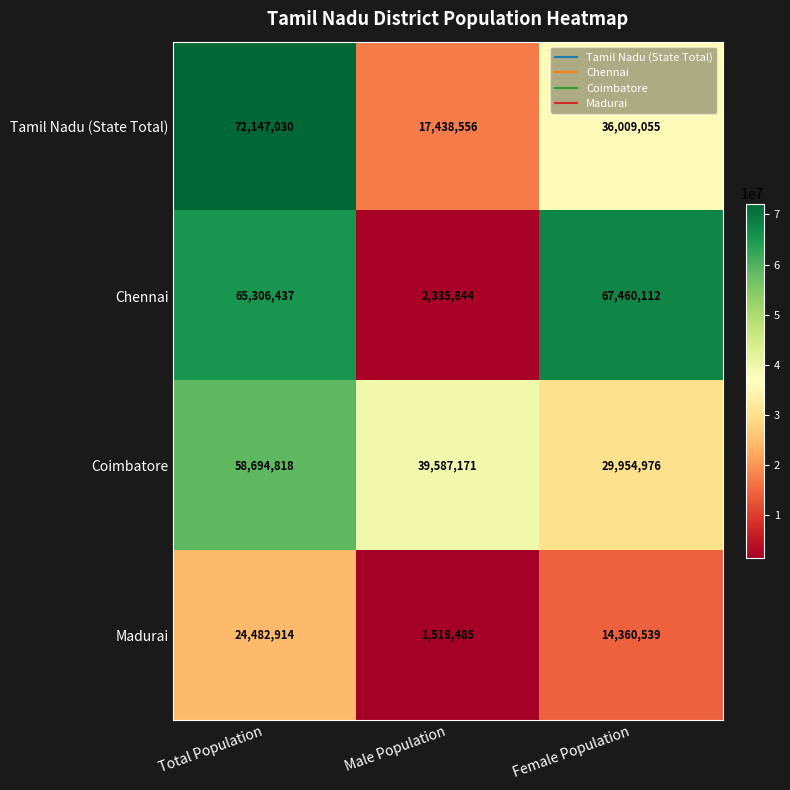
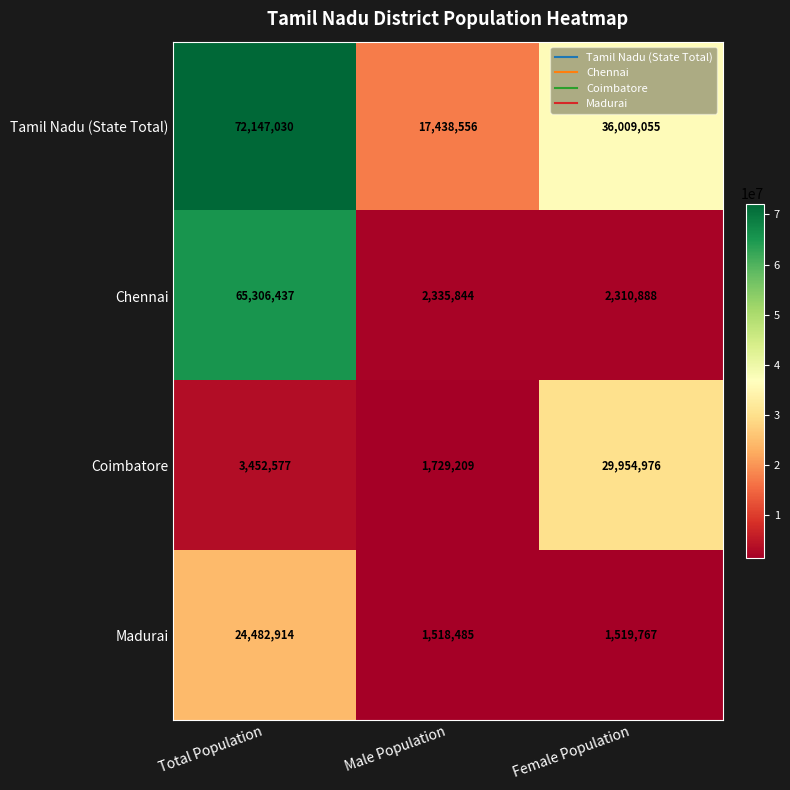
  {
    "Tamil Nadu (State Total)": {
      "Total Population": "72,147,030",
      "Male Population": "17,438,556",
      "Female Population": "36,009,055"
    },
    "Chennai": {
      "Total Population": "65,306,437",
      "Male Population": "2,335,844",
-     "Female Population": "67,460,112"
+     "Female Population": "2,310,888"
    },
    "Coimbatore": {
-     "Total Population": "58,694,818",
-     "Male Population": "39,587,171",
+     "Total Population": "3,452,577",
+     "Male Population": "1,729,209",
      "Female Population": "29,954,976"
    },
    "Madurai": {
      "Total Population": "24,482,914",
      "Male Population": "1,518,485",
-     "Female Population": "14,360,539"
+     "Female Population": "1,519,767"
    }
  }
